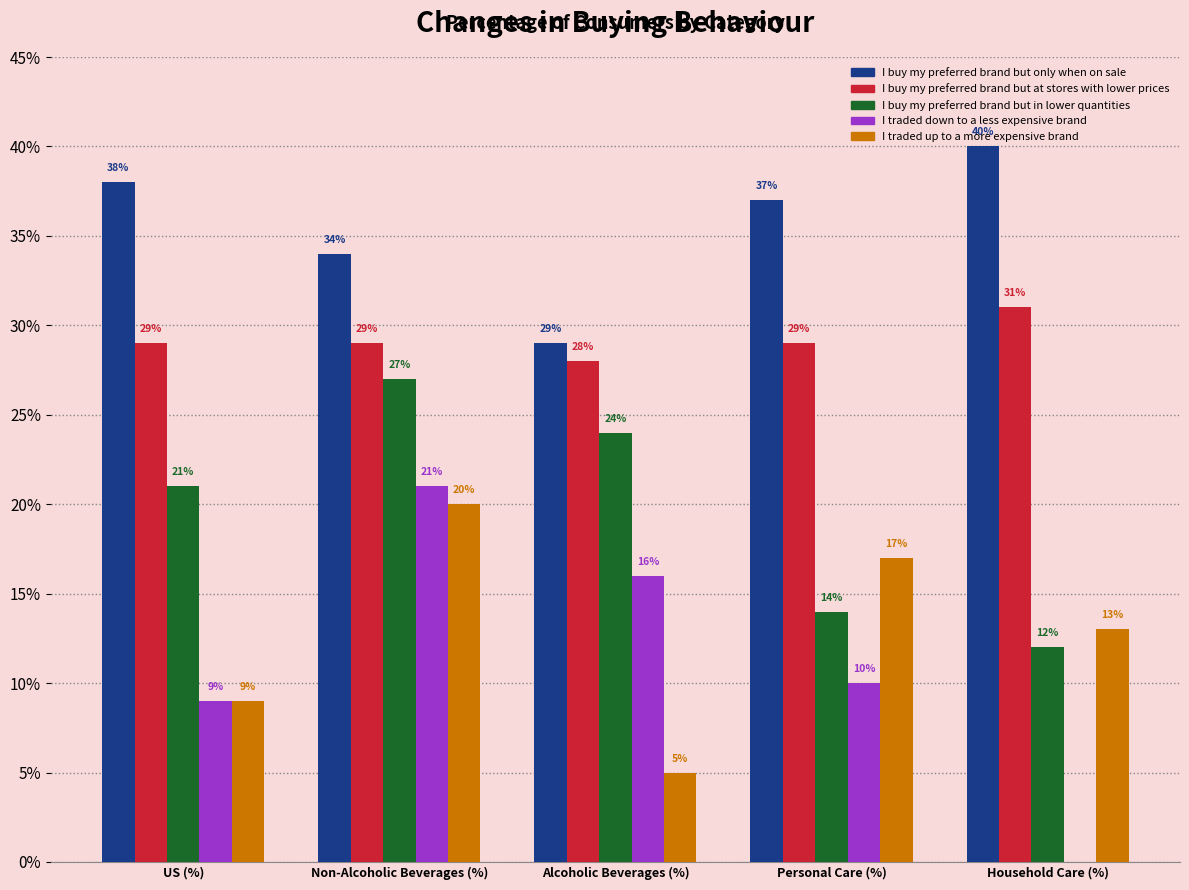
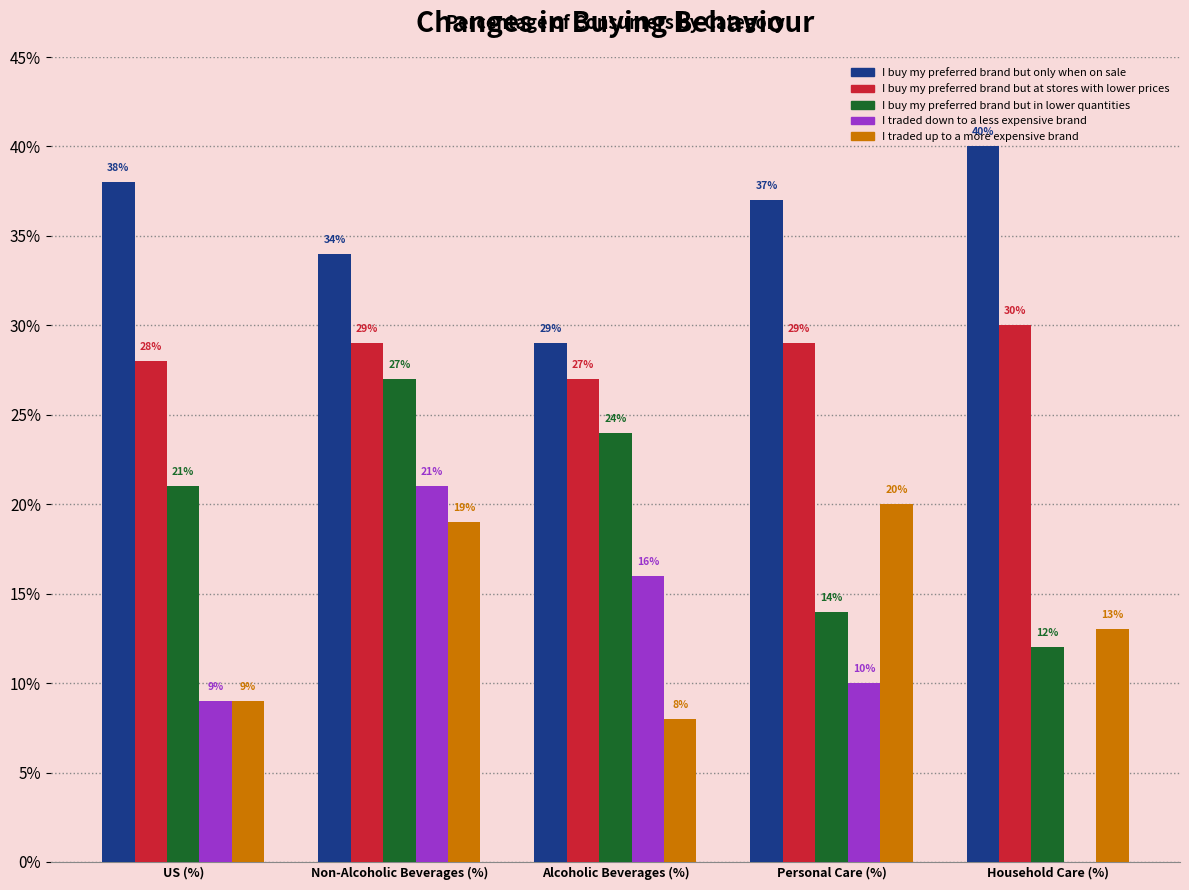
  {
    "I buy my preferred brand but only when on sale": {
      "US (%)": "38%",
      "Non-Alcoholic Beverages (%)": "34%",
      "Alcoholic Beverages (%)": "29%",
      "Personal Care (%)": "37%",
      "Household Care (%)": "40%"
    },
    "I buy my preferred brand but at stores with lower prices": {
-     "US (%)": "29%",
+     "US (%)": "28%",
      "Non-Alcoholic Beverages (%)": "29%",
-     "Alcoholic Beverages (%)": "28%",
+     "Alcoholic Beverages (%)": "27%",
      "Personal Care (%)": "29%",
-     "Household Care (%)": "31%"
+     "Household Care (%)": "30%"
    },
    "I buy my preferred brand but in lower quantities": {
      "US (%)": "21%",
      "Non-Alcoholic Beverages (%)": "27%",
      "Alcoholic Beverages (%)": "24%",
      "Personal Care (%)": "14%",
      "Household Care (%)": "12%"
    },
    "I traded down to a less expensive brand": {
      "US (%)": "9%",
      "Non-Alcoholic Beverages (%)": "21%",
      "Alcoholic Beverages (%)": "16%",
      "Personal Care (%)": "10%"
    },
    "I traded up to a more expensive brand": {
      "US (%)": "9%",
-     "Non-Alcoholic Beverages (%)": "20%",
-     "Alcoholic Beverages (%)": "5%",
-     "Personal Care (%)": "17%",
+     "Non-Alcoholic Beverages (%)": "19%",
+     "Alcoholic Beverages (%)": "8%",
+     "Personal Care (%)": "20%",
      "Household Care (%)": "13%"
    }
  }
